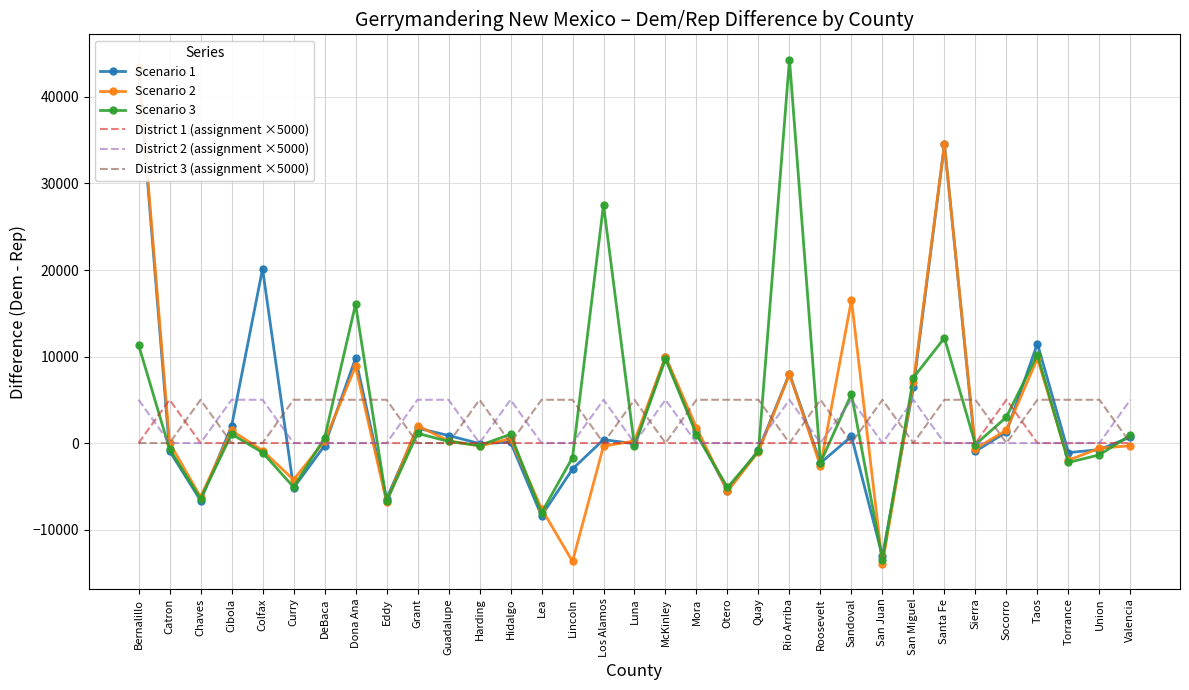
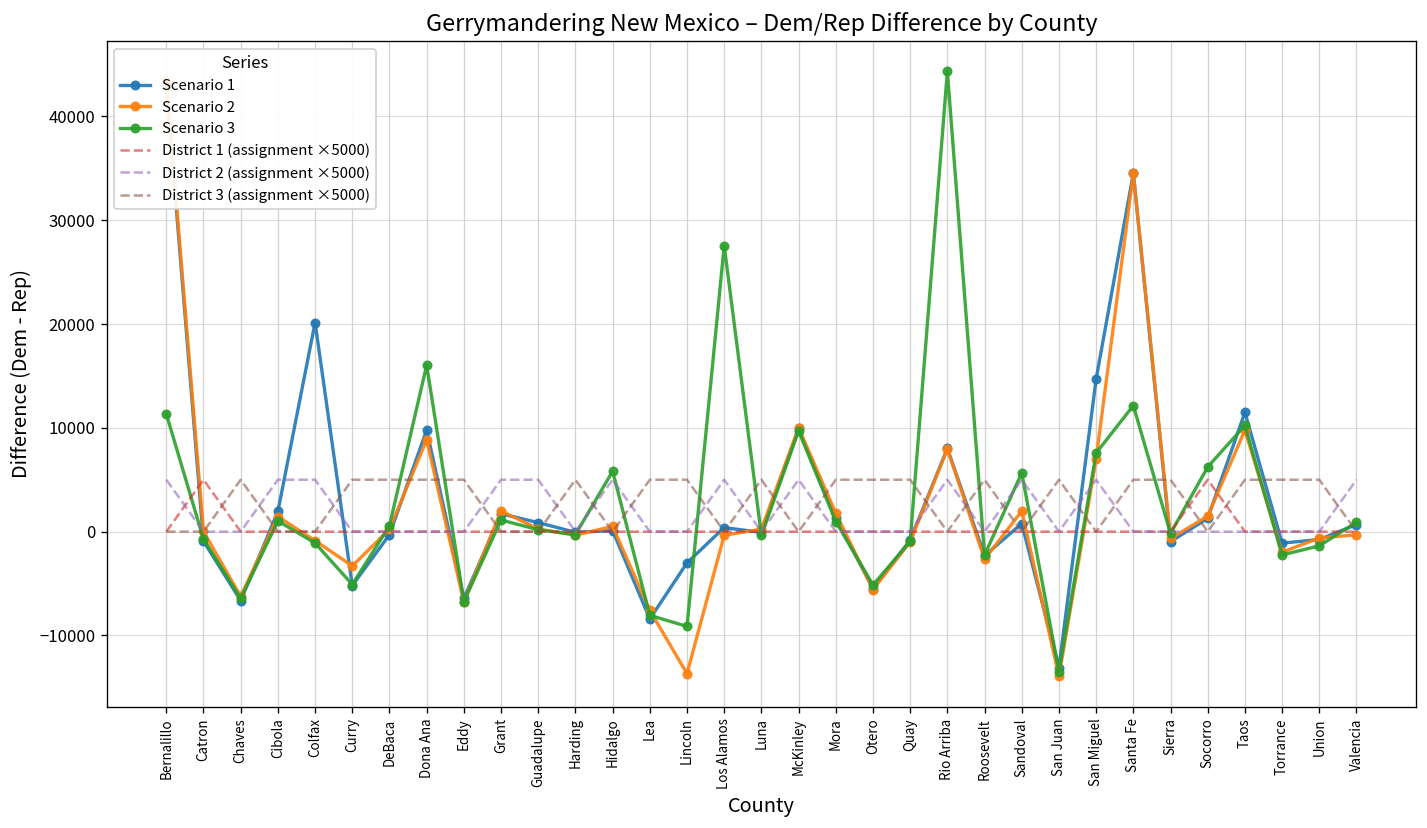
  {
    "Scenario 1": {
      "Cibola": 2000,
      "Colfax": 20000,
      "DeBaca": 0,
      "Dona Ana": 10000,
      "Eddy": -6000,
      "Guadalupe": 1000,
      "Lea": -8000,
      "Lincoln": -3000,
      "Los Alamos": 0,
      "Mora": 1000,
      "Sandoval": 1000,
      "San Juan": -13000,
-     "San Miguel": 6000,
+     "San Miguel": 15000,
      "Sierra": -1000,
      "Taos": 11000,
      "Torrance": -1000
    },
    "Scenario 2": {
      "Cibola": 1000,
-     "Curry": -4000,
+     "Curry": -3000,
      "Dona Ana": 9000,
      "Hidalgo": 1000,
      "Lea": -8000,
      "Lincoln": -14000,
      "Los Alamos": 0,
      "Mora": 2000,
      "Roosevelt": -3000,
-     "Sandoval": 17000,
+     "Sandoval": 2000,
      "San Juan": -14000,
      "San Miguel": 7000,
      "Sierra": -1000,
      "Taos": 10000,
      "Valencia": 0
    },
    "Scenario 3": {
      "Bernalillo": 11000,
      "Cibola": 1000,
      "DeBaca": 1000,
      "Dona Ana": 16000,
      "Grant": 1000,
-     "Hidalgo": 1000,
+     "Hidalgo": 6000,
      "Lea": -8000,
-     "Lincoln": -2000,
+     "Lincoln": -9000,
      "Los Alamos": 28000,
      "Mora": 1000,
      "Otero": -5000,
      "Rio Arriba": 44000,
      "Sandoval": 6000,
      "San Juan": -13000,
      "San Miguel": 8000,
      "Santa Fe": 12000,
-     "Socorro": 3000,
+     "Socorro": 6000,
      "Taos": 10000,
      "Union": -1000
    },
    "District 1 (assignment ×5000)": {
      "Catron": 5000,
      "Socorro": 5000
    },
    "District 2 (assignment ×5000)": {
      "Bernalillo": 5000,
      "Cibola": 5000,
      "Colfax": 5000,
      "Grant": 5000,
      "Guadalupe": 5000,
      "Hidalgo": 5000,
      "Los Alamos": 5000,
      "McKinley": 5000,
      "Rio Arriba": 5000,
      "Sandoval": 5000,
      "San Miguel": 5000,
      "Valencia": 5000
    },
    "District 3 (assignment ×5000)": {
      "Chaves": 5000,
      "Curry": 5000,
      "DeBaca": 5000,
      "Dona Ana": 5000,
      "Eddy": 5000,
      "Harding": 5000,
      "Lea": 5000,
      "Lincoln": 5000,
      "Luna": 5000,
      "Mora": 5000,
      "Otero": 5000,
      "Quay": 5000,
      "Roosevelt": 5000,
      "San Juan": 5000,
      "Santa Fe": 5000,
      "Sierra": 5000,
      "Taos": 5000,
      "Torrance": 5000,
      "Union": 5000
    }
  }
